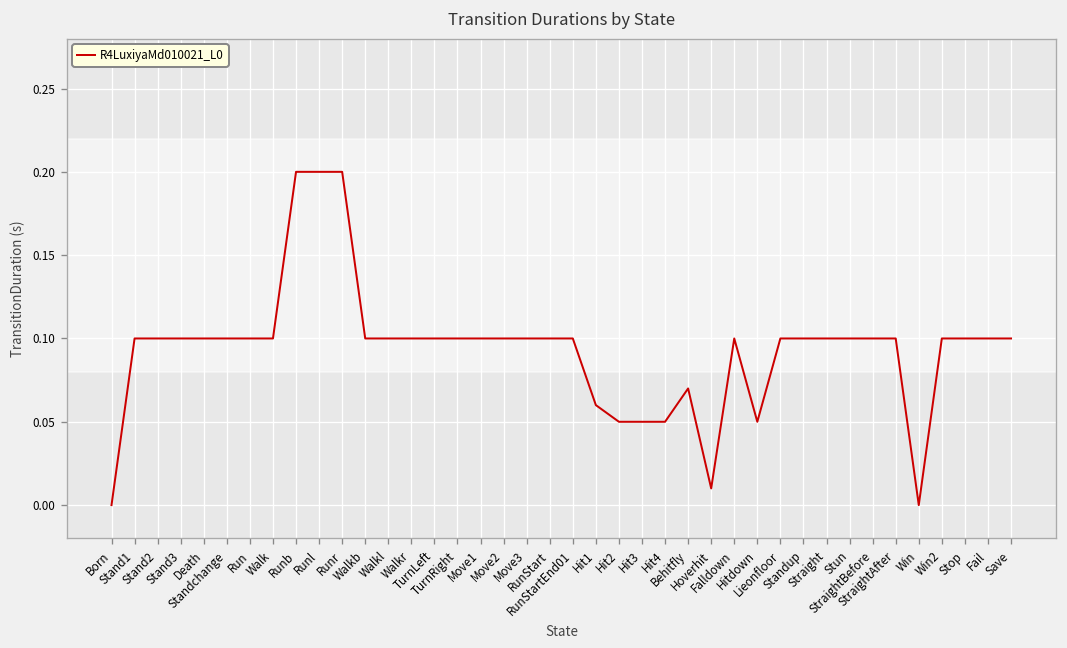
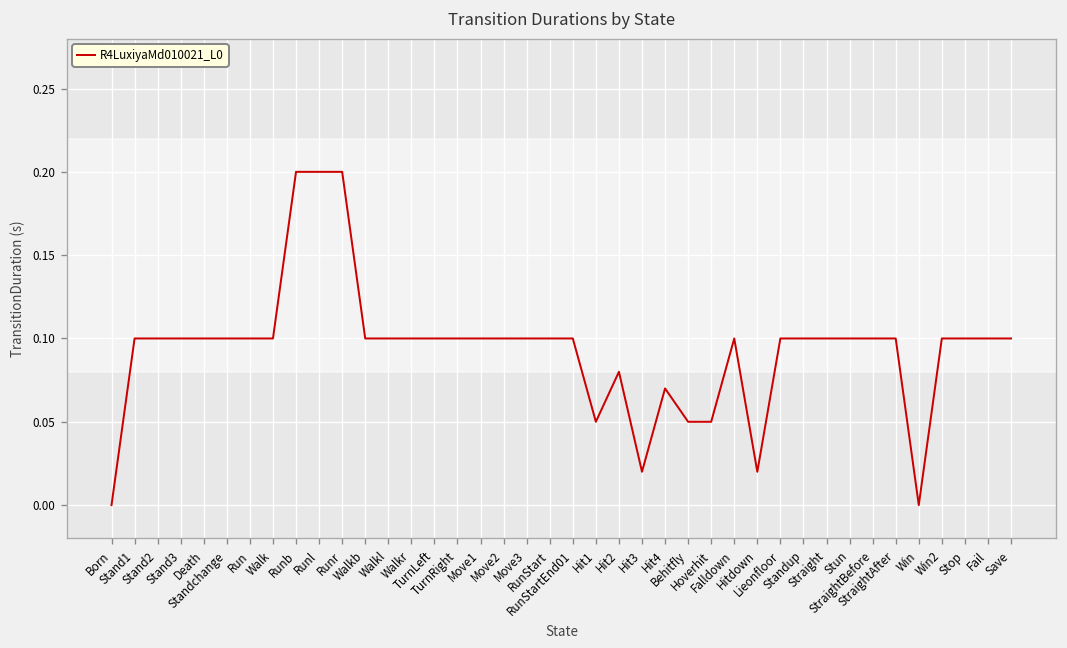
  {
    "Born": 0.00,
    "Stand1": 0.10,
    "Stand2": 0.10,
    "Stand3": 0.10,
    "Death": 0.10,
    "Standchange": 0.10,
    "Run": 0.10,
    "Walk": 0.10,
    "Runb": 0.20,
    "Runl": 0.20,
    "Runr": 0.20,
    "Walkb": 0.10,
    "Walkl": 0.10,
    "Walkr": 0.10,
    "TurnLeft": 0.10,
    "TurnRight": 0.10,
    "Move1": 0.10,
    "Move2": 0.10,
    "Move3": 0.10,
    "RunStart": 0.10,
    "RunStartEnd01": 0.10,
-   "Hit1": 0.06,
-   "Hit2": 0.05,
-   "Hit3": 0.05,
-   "Hit4": 0.05,
-   "Behitfly": 0.07,
-   "Hoverhit": 0.01,
+   "Hit1": 0.05,
+   "Hit2": 0.08,
+   "Hit3": 0.02,
+   "Hit4": 0.07,
+   "Behitfly": 0.05,
+   "Hoverhit": 0.05,
    "Falldown": 0.10,
-   "Hitdown": 0.05,
+   "Hitdown": 0.02,
    "Lieonfloor": 0.10,
    "Standup": 0.10,
    "Straight": 0.10,
    "Stun": 0.10,
    "StraightBefore": 0.10,
    "StraightAfter": 0.10,
    "Win": 0.00,
    "Win2": 0.10,
    "Stop": 0.10,
    "Fail": 0.10,
    "Save": 0.10
  }
